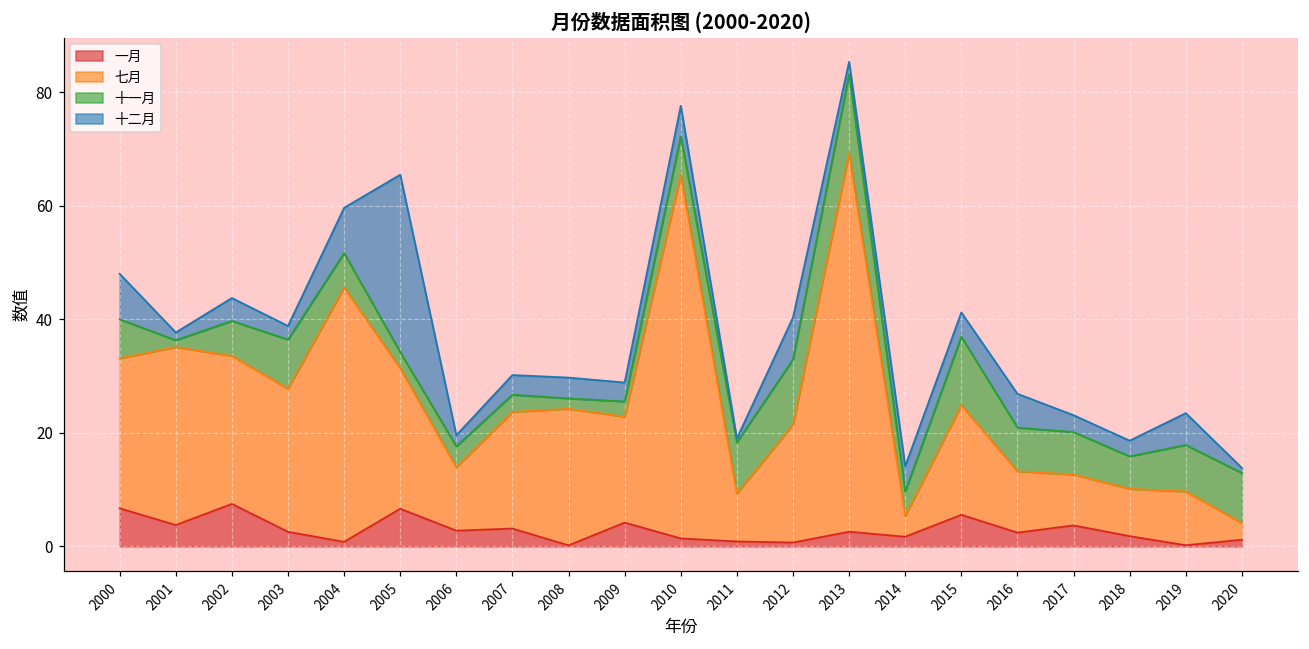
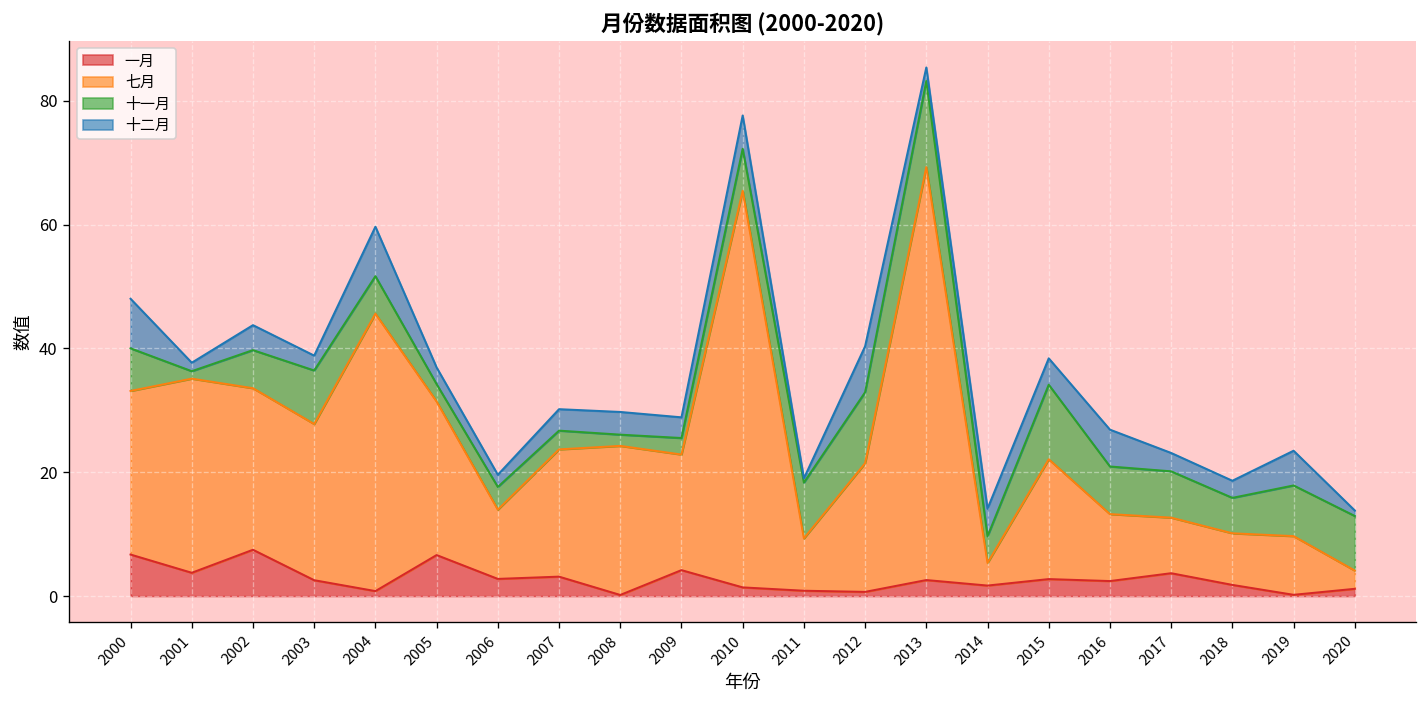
  {
    "一月": {
      "2000": 7,
      "2001": 4,
      "2002": 7,
      "2003": 3,
      "2004": 1,
      "2005": 7,
      "2006": 3,
      "2007": 3,
      "2008": 0,
      "2009": 4,
      "2010": 1,
      "2011": 1,
      "2012": 1,
      "2013": 3,
      "2014": 2,
-     "2015": 6,
+     "2015": 3,
      "2016": 2,
      "2017": 4,
      "2018": 2,
      "2019": 0,
      "2020": 1
    },
    "七月": {
      "2000": 26,
      "2001": 31,
      "2002": 26,
      "2003": 25,
      "2004": 45,
      "2005": 25,
      "2006": 11,
      "2007": 21,
      "2008": 24,
      "2009": 19,
      "2010": 64,
      "2011": 8,
      "2012": 21,
      "2013": 67,
      "2014": 4,
      "2015": 19,
      "2016": 11,
      "2017": 9,
      "2018": 8,
      "2019": 9,
      "2020": 3
    },
    "十一月": {
      "2000": 7,
      "2001": 1,
      "2002": 6,
      "2003": 9,
      "2004": 6,
      "2005": 3,
      "2006": 4,
      "2007": 3,
      "2008": 2,
      "2009": 3,
      "2010": 7,
      "2011": 9,
      "2012": 11,
      "2013": 14,
      "2014": 4,
      "2015": 12,
      "2016": 8,
      "2017": 7,
      "2018": 6,
      "2019": 8,
      "2020": 9
    },
    "十二月": {
      "2000": 8,
      "2001": 1,
      "2002": 4,
      "2003": 2,
      "2004": 8,
-     "2005": 31,
+     "2005": 3,
      "2006": 2,
      "2007": 3,
      "2008": 4,
      "2009": 3,
      "2010": 5,
      "2011": 1,
      "2012": 7,
      "2013": 2,
      "2014": 4,
      "2015": 4,
      "2016": 6,
      "2017": 3,
      "2018": 3,
      "2019": 6,
      "2020": 1
    }
  }
